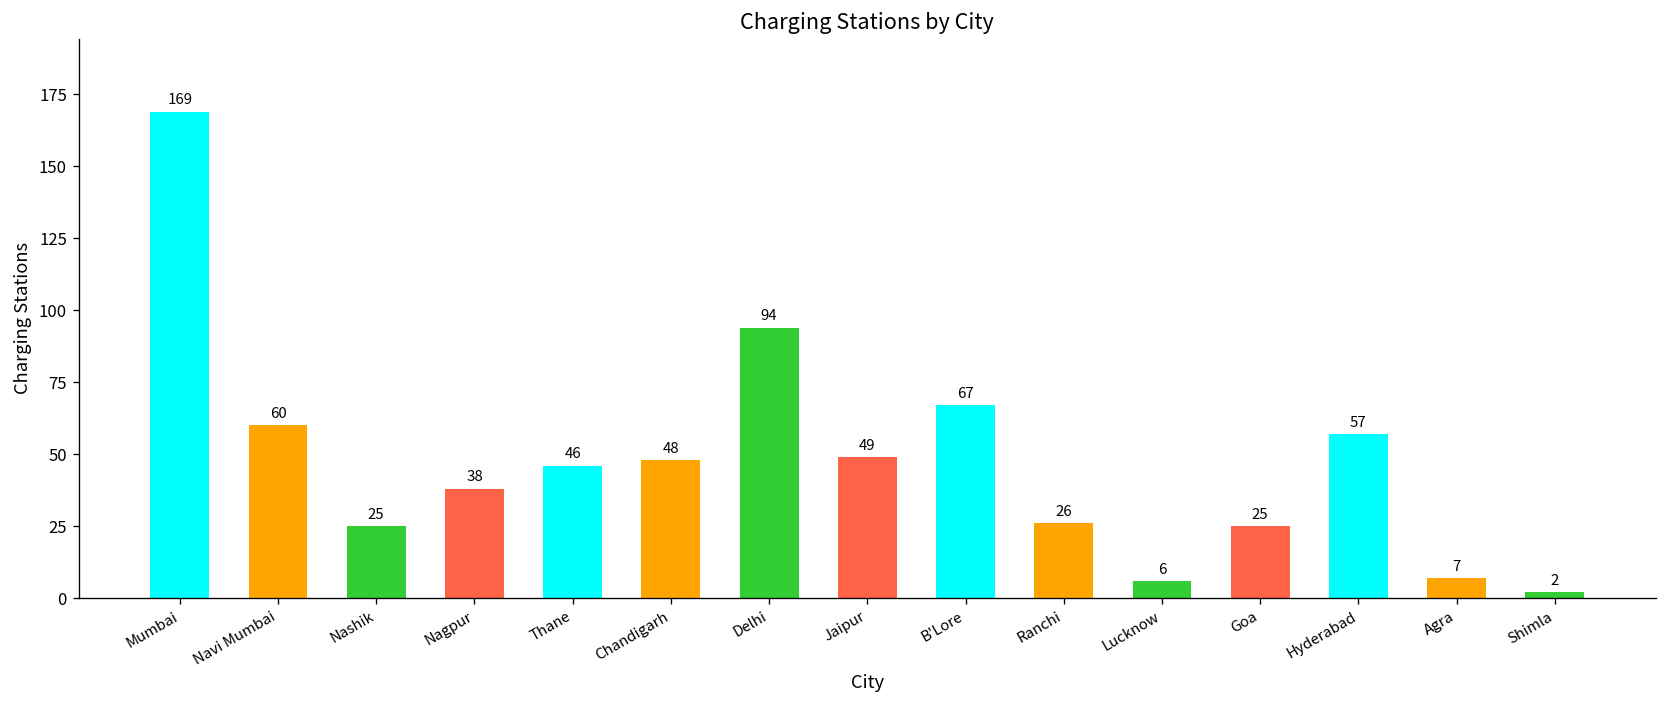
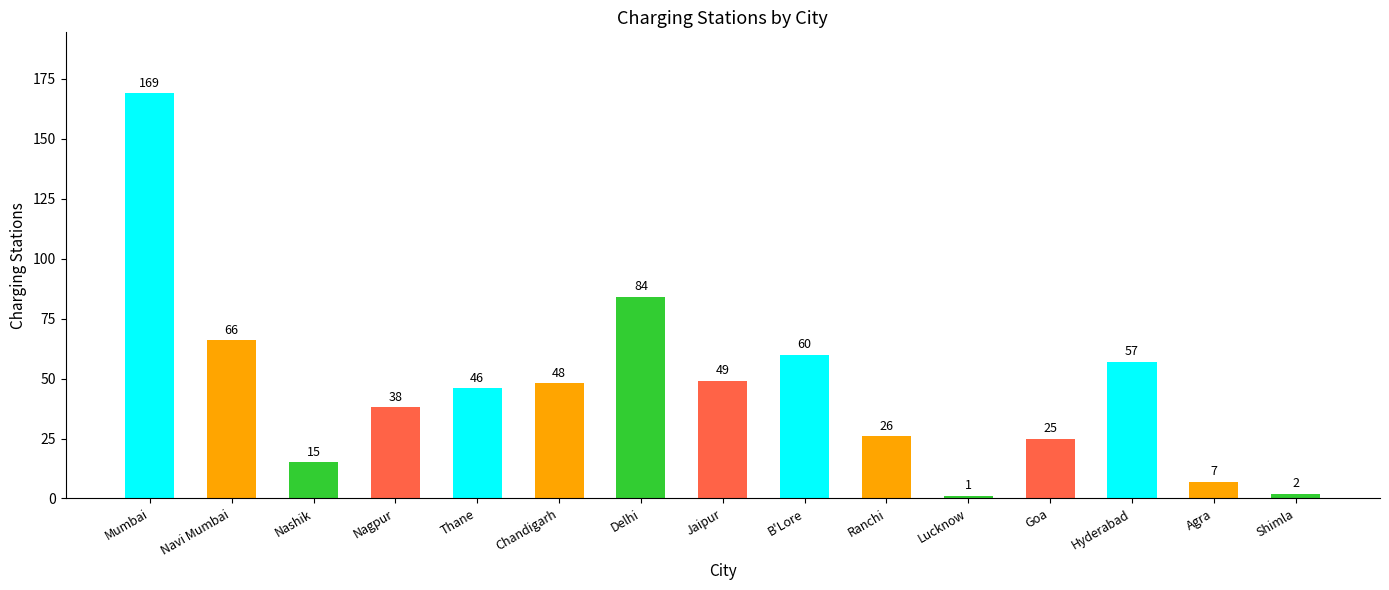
  {
    "Mumbai": 169,
-   "Navi Mumbai": 60,
-   "Nashik": 25,
+   "Navi Mumbai": 66,
+   "Nashik": 15,
    "Nagpur": 38,
    "Thane": 46,
    "Chandigarh": 48,
-   "Delhi": 94,
+   "Delhi": 84,
    "Jaipur": 49,
-   "B'Lore": 67,
+   "B'Lore": 60,
    "Ranchi": 26,
-   "Lucknow": 6,
+   "Lucknow": 1,
    "Goa": 25,
    "Hyderabad": 57,
    "Agra": 7,
    "Shimla": 2
  }
